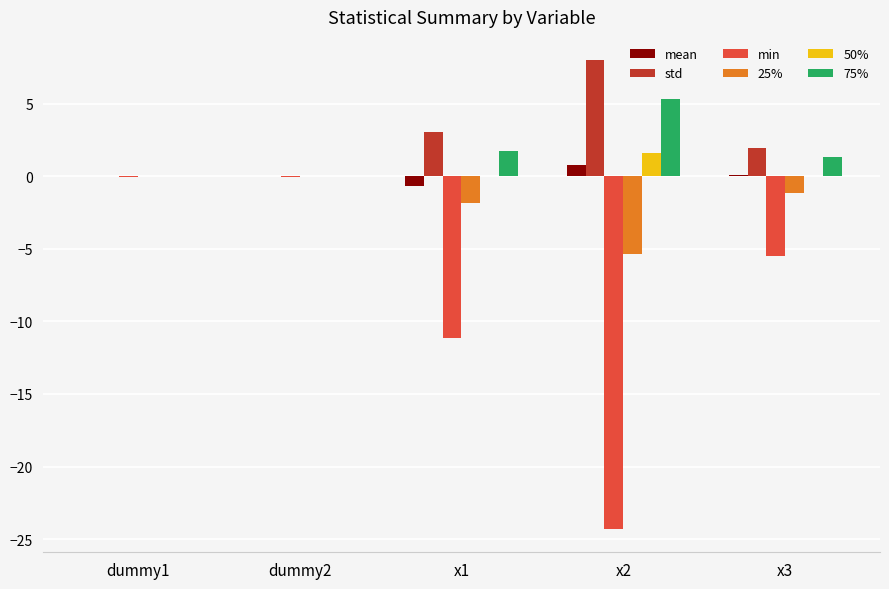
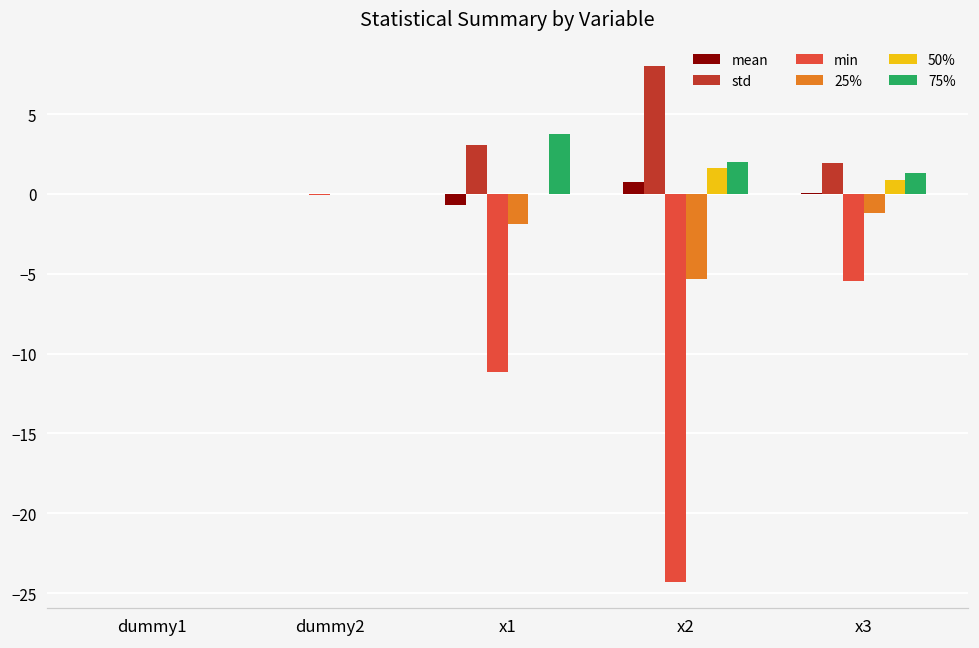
  {
    "mean": {
      "x1": -0.7,
      "x2": 0.8
    },
    "50%": {
      "x2": 1.6,
-     "x3": 0.0
+     "x3": 0.9
    },
    "75%": {
-     "x1": 1.7,
-     "x2": 5.3,
+     "x1": 3.7,
+     "x2": 2.0,
      "x3": 1.3
    }
  }
